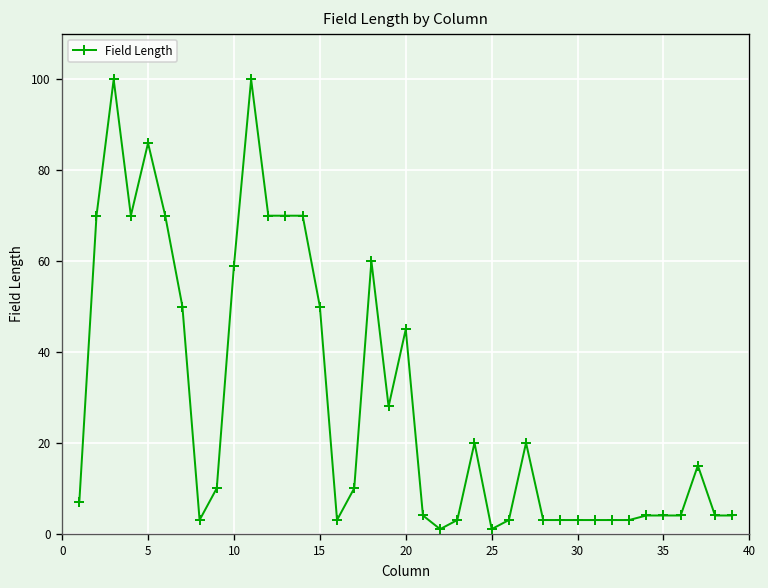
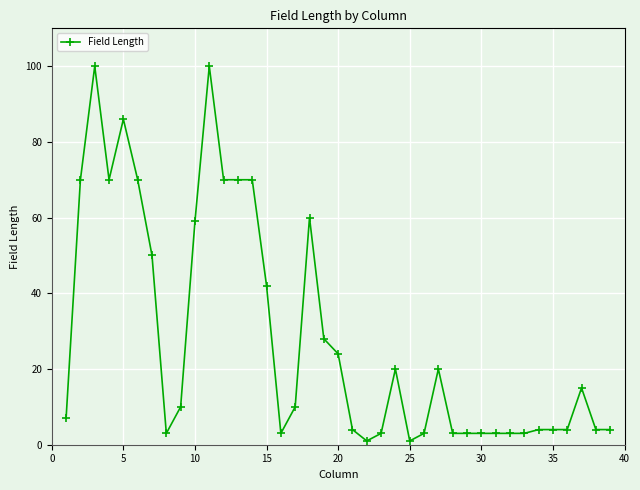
  {
    "5": 86,
    "10": 59,
-   "15": 50,
-   "20": 45,
+   "15": 42,
+   "20": 24,
    "25": 1,
    "30": 3,
    "35": 4
  }
